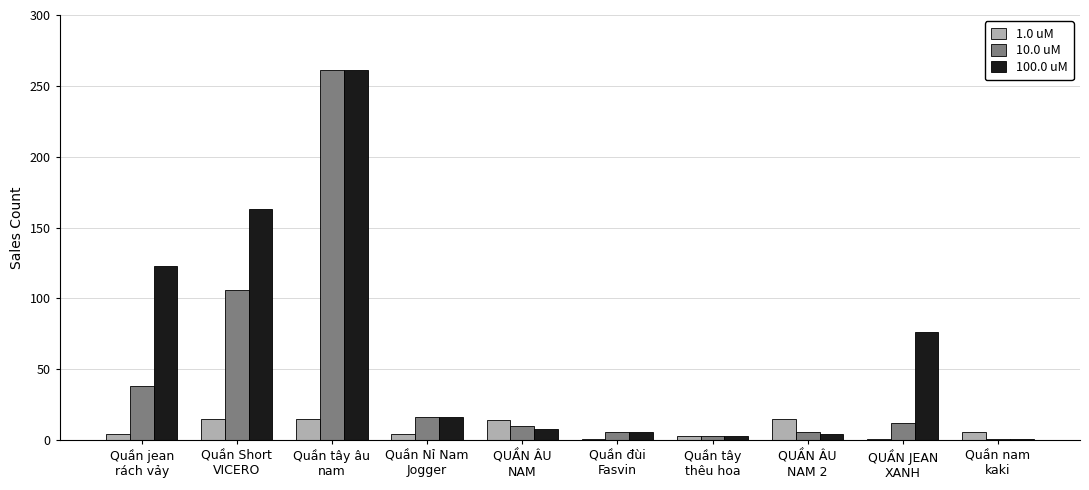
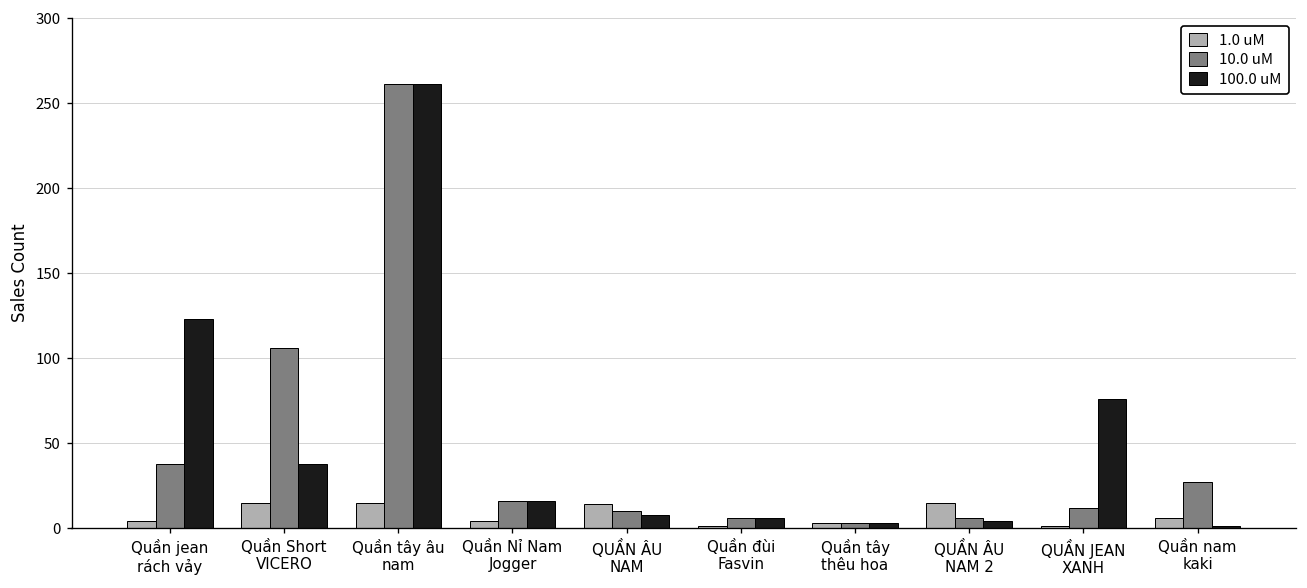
  {
    "1.0 uM": {
      "Quần jean rách vảy": 4,
      "Quần Short VICERO": 15,
      "Quần tây âu nam": 15,
      "Quần Nỉ Nam Jogger": 4,
      "QUẦN ÂU NAM": 14,
      "Quần tây thêu hoa": 3,
      "QUẦN ÂU NAM 2": 15,
      "Quần nam kaki": 6
    },
    "10.0 uM": {
      "Quần jean rách vảy": 38,
      "Quần Short VICERO": 106,
      "Quần tây âu nam": 261,
      "Quần Nỉ Nam Jogger": 16,
      "QUẦN ÂU NAM": 10,
      "Quần đùi Fasvin": 6,
      "Quần tây thêu hoa": 3,
      "QUẦN ÂU NAM 2": 6,
      "QUẦN JEAN XANH": 12,
-     "Quần nam kaki": 1
+     "Quần nam kaki": 27
    },
    "100.0 uM": {
      "Quần jean rách vảy": 123,
-     "Quần Short VICERO": 163,
+     "Quần Short VICERO": 38,
      "Quần tây âu nam": 261,
      "Quần Nỉ Nam Jogger": 16,
      "QUẦN ÂU NAM": 8,
      "Quần đùi Fasvin": 6,
      "Quần tây thêu hoa": 3,
      "QUẦN ÂU NAM 2": 4,
      "QUẦN JEAN XANH": 76
    }
  }
